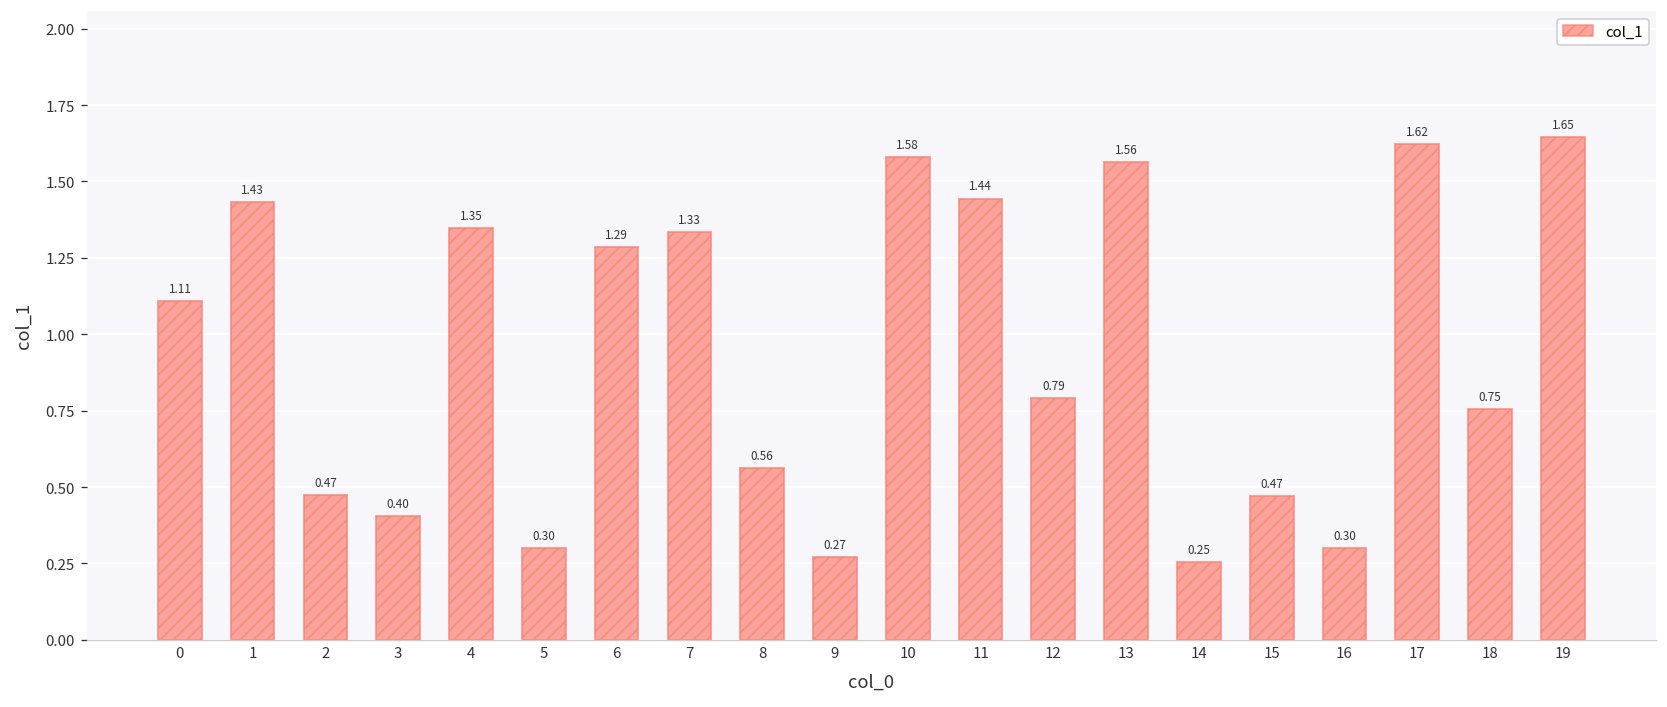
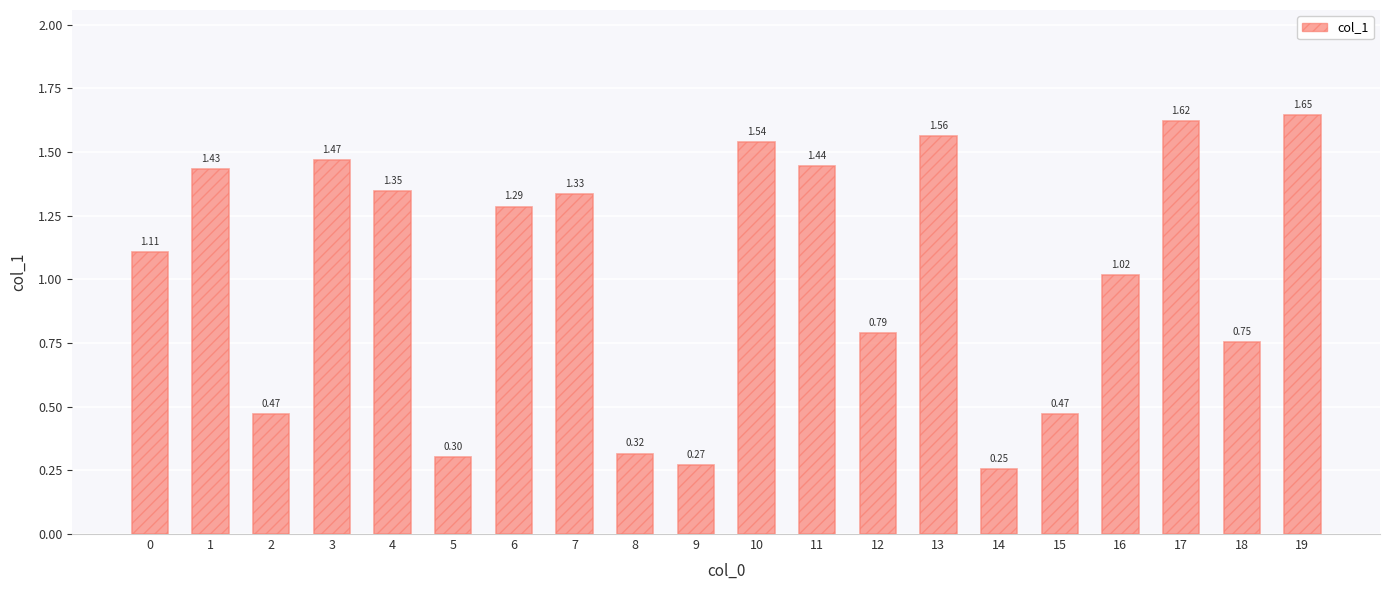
  {
    "0": 1.11,
    "1": 1.43,
    "2": 0.47,
-   "3": 0.40,
+   "3": 1.47,
    "4": 1.35,
    "5": 0.30,
    "6": 1.29,
    "7": 1.33,
-   "8": 0.56,
+   "8": 0.32,
    "9": 0.27,
-   "10": 1.58,
+   "10": 1.54,
    "11": 1.44,
    "12": 0.79,
    "13": 1.56,
    "14": 0.25,
    "15": 0.47,
-   "16": 0.30,
+   "16": 1.02,
    "17": 1.62,
    "18": 0.75,
    "19": 1.65
  }
